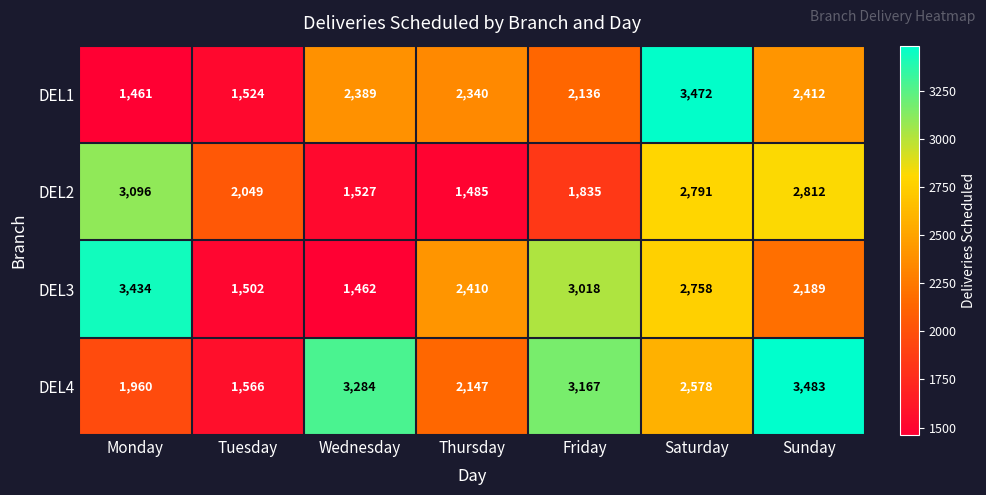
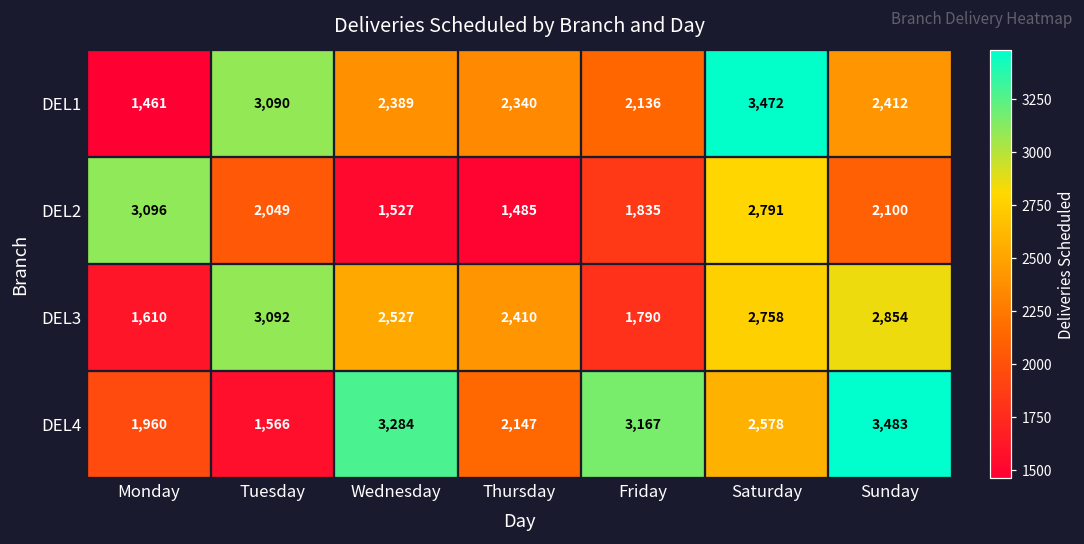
  {
    "DEL1": {
      "Monday": "1,461",
-     "Tuesday": "1,524",
+     "Tuesday": "3,090",
      "Wednesday": "2,389",
      "Thursday": "2,340",
      "Friday": "2,136",
      "Saturday": "3,472",
      "Sunday": "2,412"
    },
    "DEL2": {
      "Monday": "3,096",
      "Tuesday": "2,049",
      "Wednesday": "1,527",
      "Thursday": "1,485",
      "Friday": "1,835",
      "Saturday": "2,791",
-     "Sunday": "2,812"
+     "Sunday": "2,100"
    },
    "DEL3": {
-     "Monday": "3,434",
-     "Tuesday": "1,502",
-     "Wednesday": "1,462",
+     "Monday": "1,610",
+     "Tuesday": "3,092",
+     "Wednesday": "2,527",
      "Thursday": "2,410",
-     "Friday": "3,018",
+     "Friday": "1,790",
      "Saturday": "2,758",
-     "Sunday": "2,189"
+     "Sunday": "2,854"
    },
    "DEL4": {
      "Monday": "1,960",
      "Tuesday": "1,566",
      "Wednesday": "3,284",
      "Thursday": "2,147",
      "Friday": "3,167",
      "Saturday": "2,578",
      "Sunday": "3,483"
    }
  }
